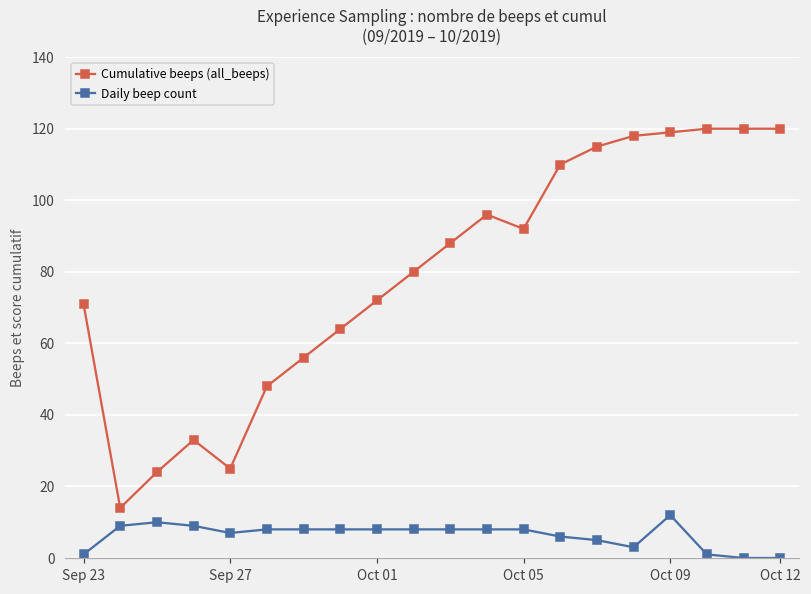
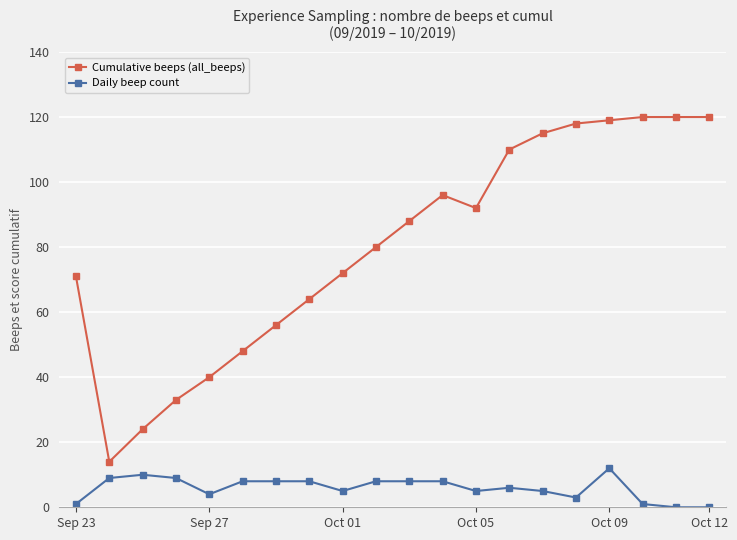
  {
    "Cumulative beeps (all_beeps)": {
      "Sep 23": 71,
-     "Sep 27": 25,
+     "Sep 27": 40,
      "Oct 01": 72,
      "Oct 05": 92,
      "Oct 09": 119,
      "Oct 12": 120
    },
    "Daily beep count": {
      "Sep 23": 1,
-     "Sep 27": 7,
-     "Oct 01": 8,
-     "Oct 05": 8,
+     "Sep 27": 4,
+     "Oct 01": 5,
+     "Oct 05": 5,
      "Oct 09": 12,
      "Oct 12": 0
    }
  }
